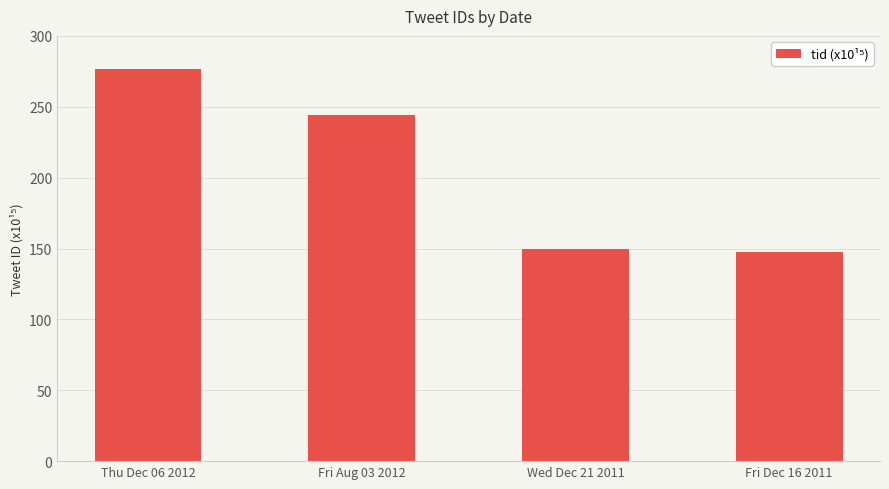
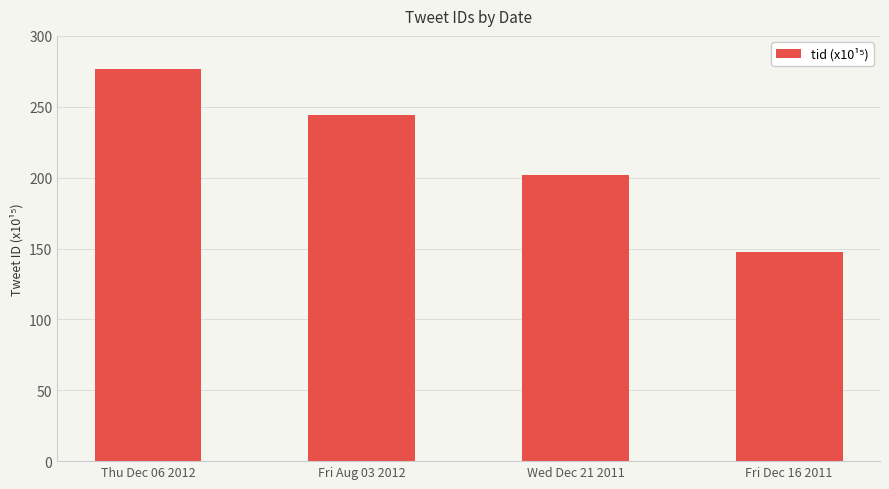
  {
    "Thu Dec 06 2012": 277,
    "Fri Aug 03 2012": 244,
-   "Wed Dec 21 2011": 150,
+   "Wed Dec 21 2011": 202,
    "Fri Dec 16 2011": 148
  }
